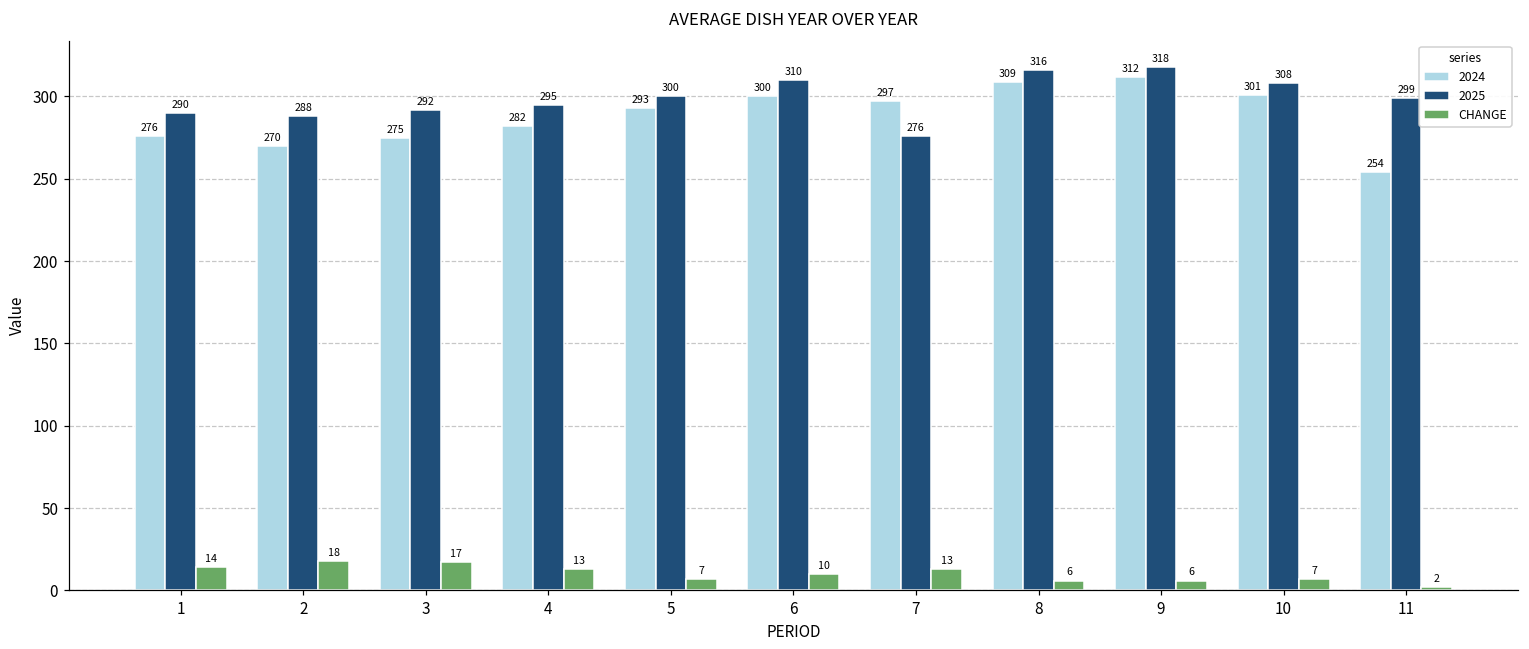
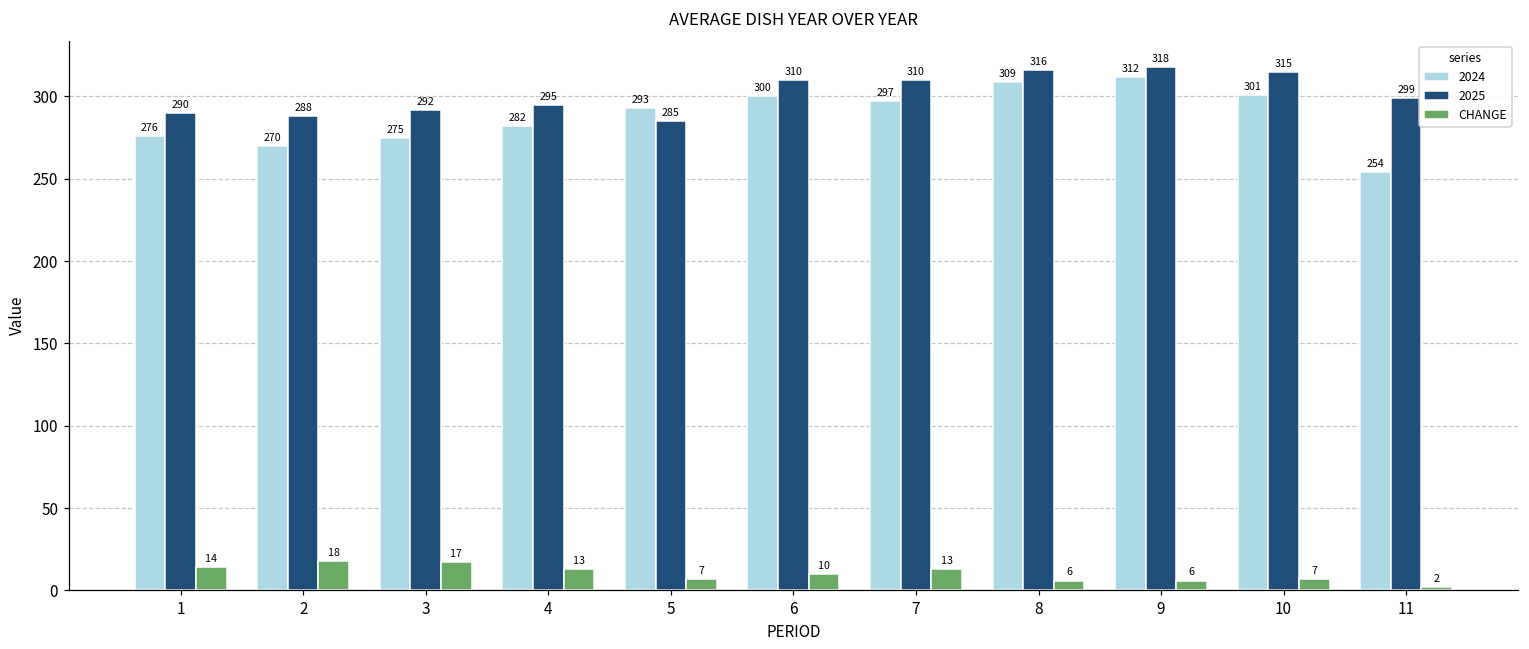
  {
    "2024": {
      "1": 276,
      "2": 270,
      "3": 275,
      "4": 282,
      "5": 293,
      "6": 300,
      "7": 297,
      "8": 309,
      "9": 312,
      "10": 301,
      "11": 254
    },
    "2025": {
      "1": 290,
      "2": 288,
      "3": 292,
      "4": 295,
-     "5": 300,
+     "5": 285,
      "6": 310,
-     "7": 276,
+     "7": 310,
      "8": 316,
      "9": 318,
-     "10": 308,
+     "10": 315,
      "11": 299
    },
    "CHANGE": {
      "1": 14,
      "2": 18,
      "3": 17,
      "4": 13,
      "5": 7,
      "6": 10,
      "7": 13,
      "8": 6,
      "9": 6,
      "10": 7,
      "11": 2
    }
  }
